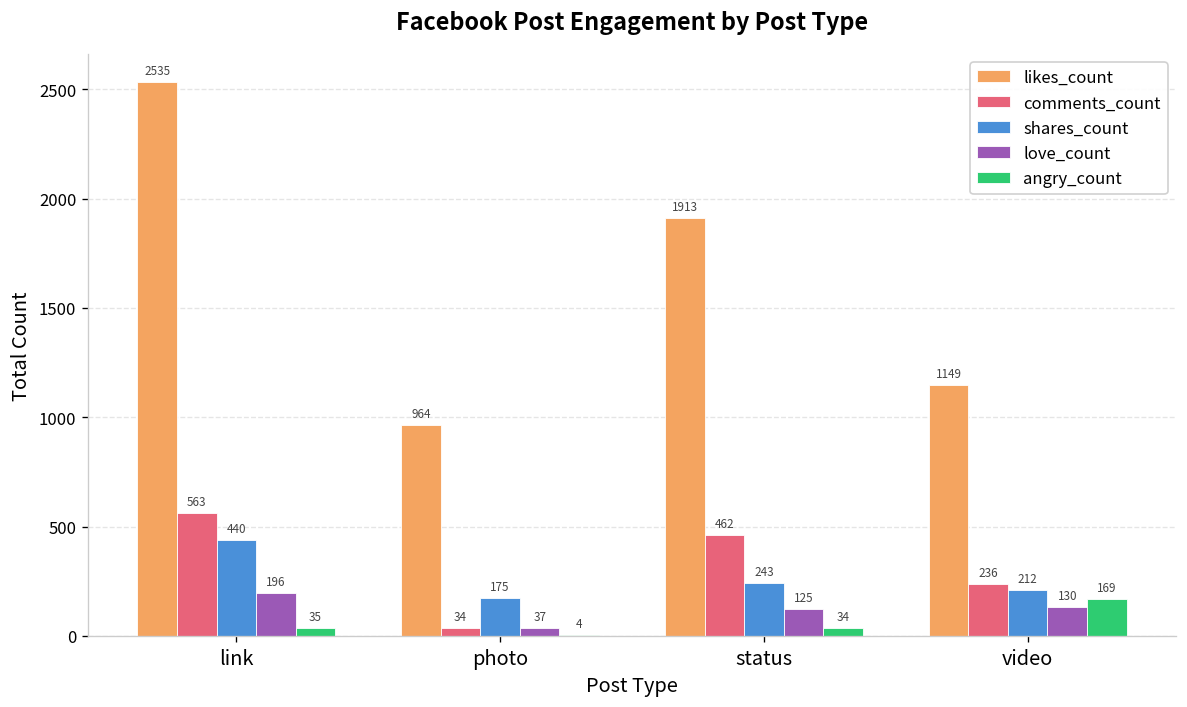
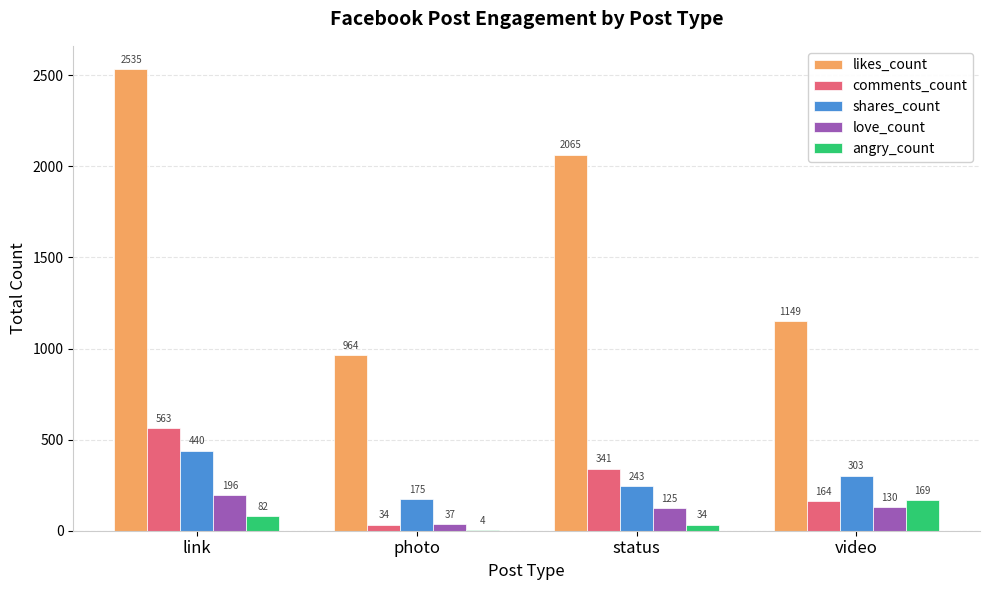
  {
    "likes_count": {
      "link": 2535,
      "photo": 964,
-     "status": 1913,
+     "status": 2065,
      "video": 1149
    },
    "comments_count": {
      "link": 563,
      "photo": 34,
-     "status": 462,
-     "video": 236
+     "status": 341,
+     "video": 164
    },
    "shares_count": {
      "link": 440,
      "photo": 175,
      "status": 243,
-     "video": 212
+     "video": 303
    },
    "love_count": {
      "link": 196,
      "photo": 37,
      "status": 125,
      "video": 130
    },
    "angry_count": {
-     "link": 35,
+     "link": 82,
      "photo": 4,
      "status": 34,
      "video": 169
    }
  }
